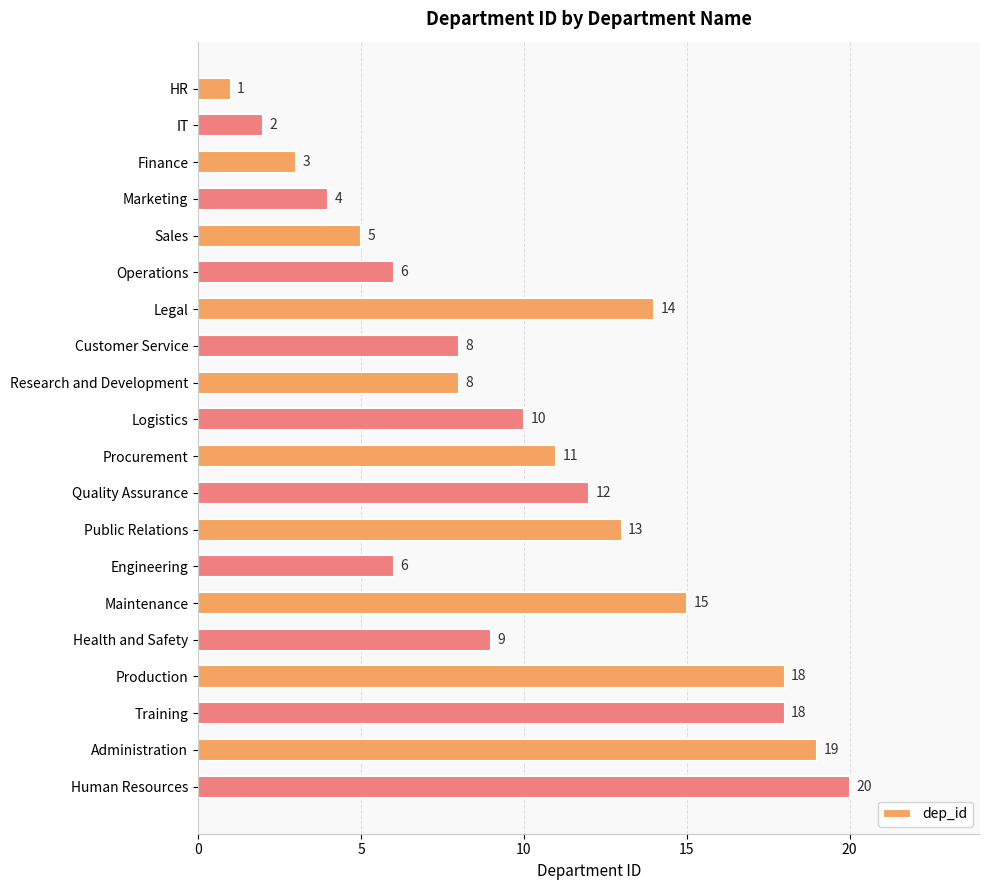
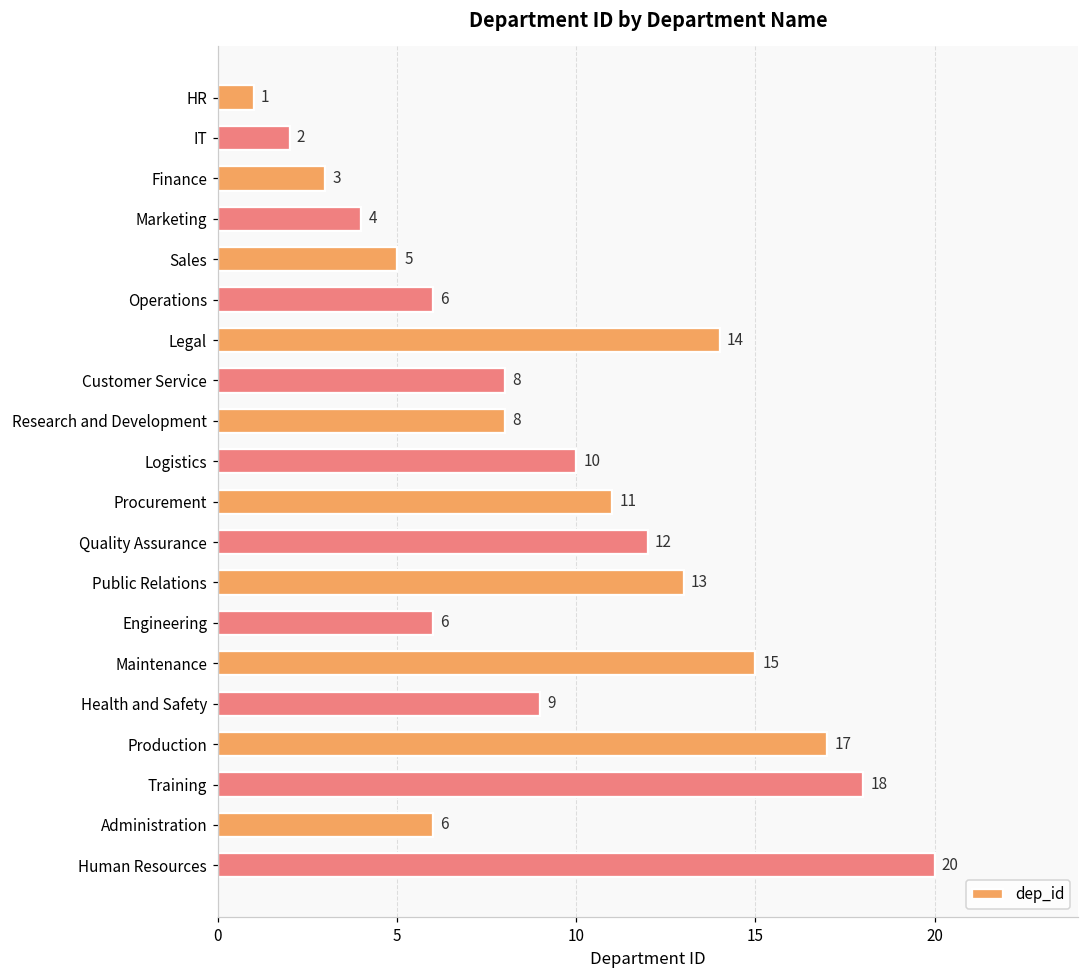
  {
    "HR": 1,
    "IT": 2,
    "Finance": 3,
    "Marketing": 4,
    "Sales": 5,
    "Operations": 6,
    "Legal": 14,
    "Customer Service": 8,
    "Research and Development": 8,
    "Logistics": 10,
    "Procurement": 11,
    "Quality Assurance": 12,
    "Public Relations": 13,
    "Engineering": 6,
    "Maintenance": 15,
    "Health and Safety": 9,
-   "Production": 18,
+   "Production": 17,
    "Training": 18,
-   "Administration": 19,
+   "Administration": 6,
    "Human Resources": 20
  }
